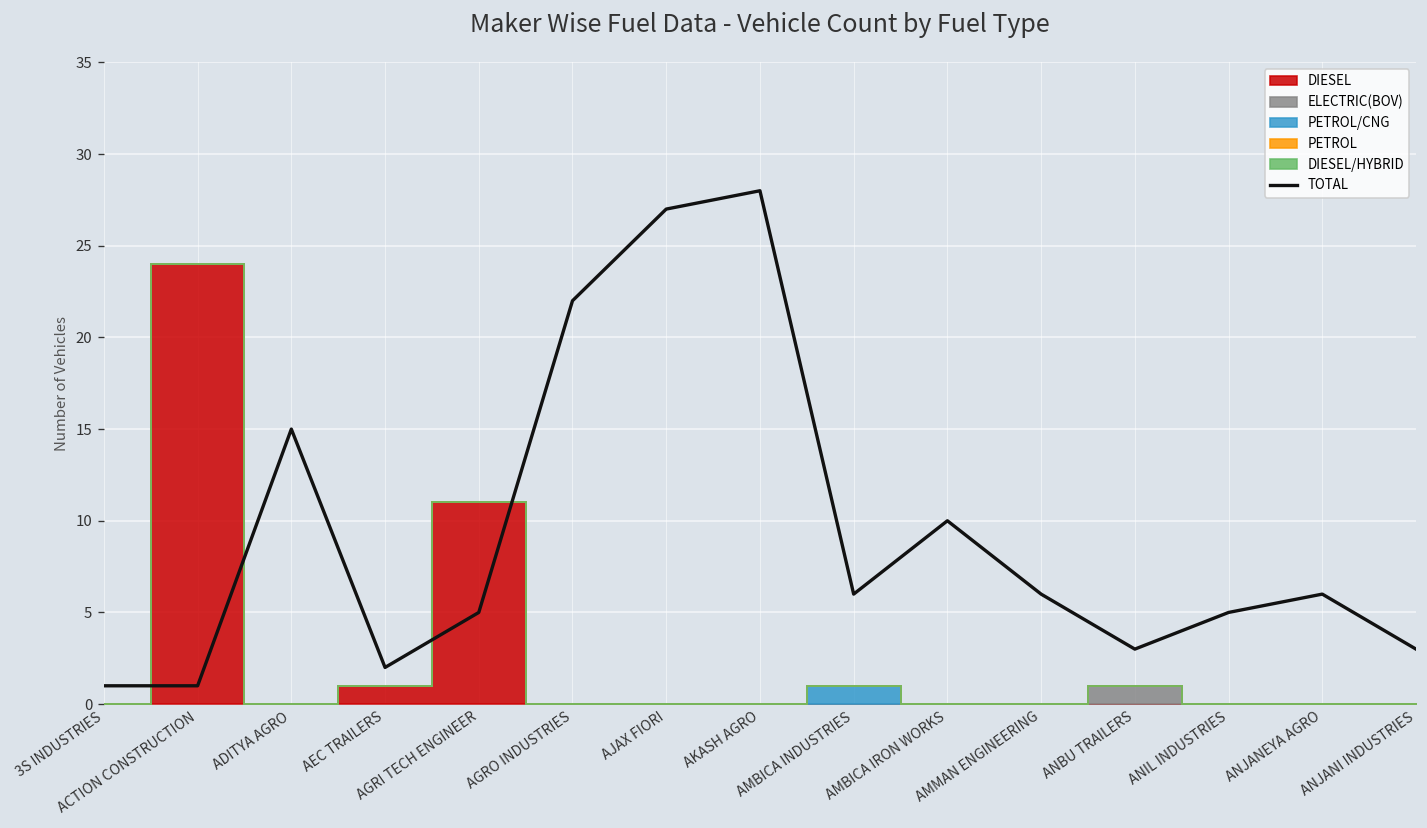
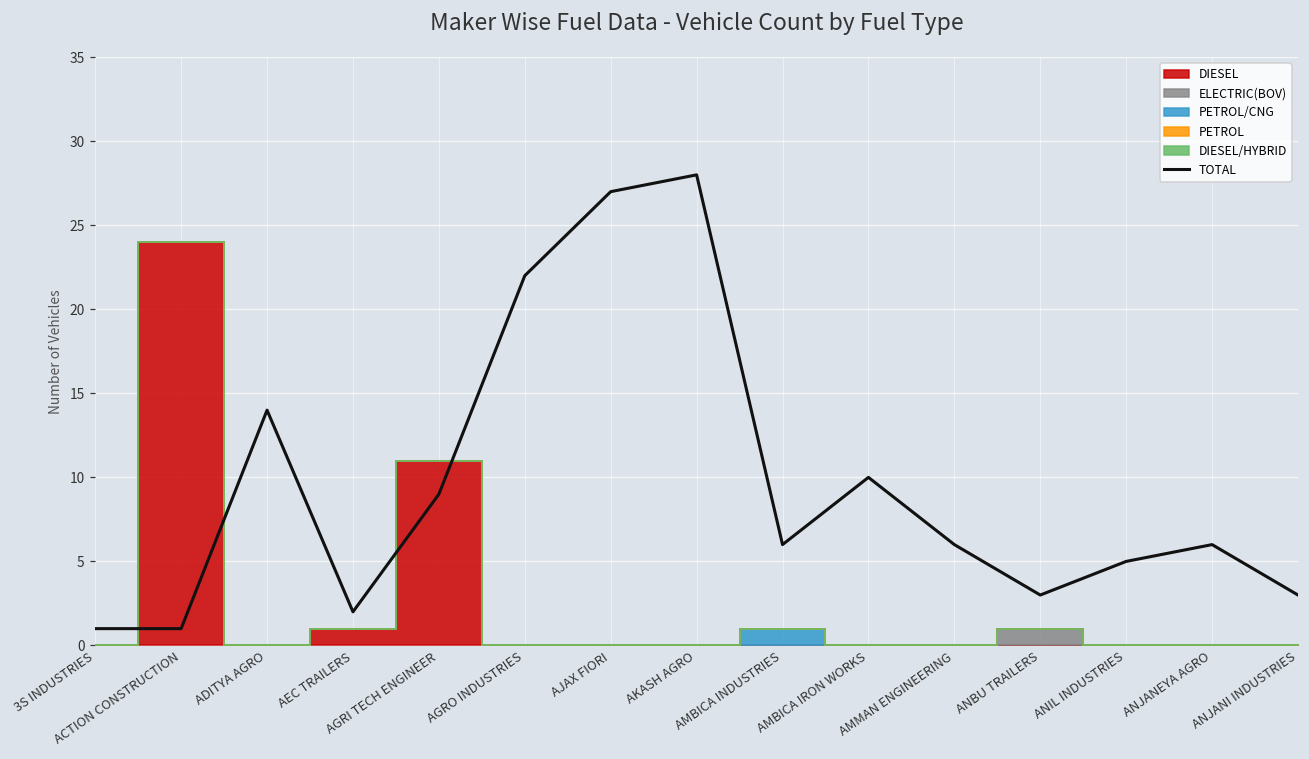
  {
    "TOTAL": {
      "3S INDUSTRIES": 1,
      "ACTION CONSTRUCTION": 1,
-     "ADITYA AGRO": 15,
+     "ADITYA AGRO": 14,
      "AEC TRAILERS": 2,
-     "AGRI TECH ENGINEER": 5,
+     "AGRI TECH ENGINEER": 9,
      "AGRO INDUSTRIES": 22,
      "AJAX FIORI": 27,
      "AKASH AGRO": 28,
      "AMBICA INDUSTRIES": 6,
      "AMBICA IRON WORKS": 10,
      "AMMAN ENGINEERING": 6,
      "ANBU TRAILERS": 3,
      "ANIL INDUSTRIES": 5,
      "ANJANEYA AGRO": 6,
      "ANJANI INDUSTRIES": 3
    }
  }
